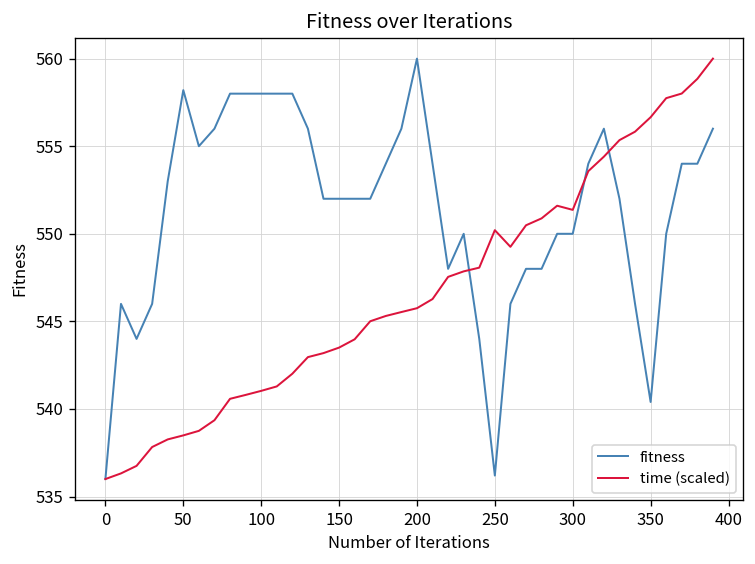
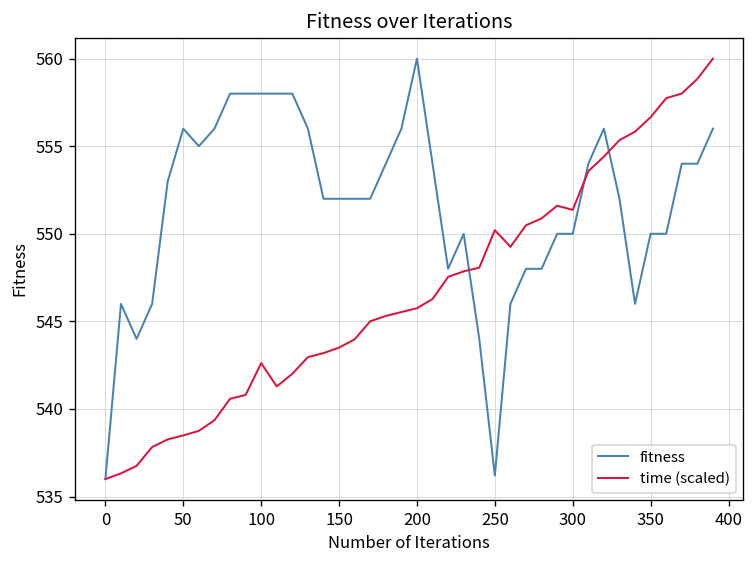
  {
    "fitness": {
-     "50": 558.2,
+     "50": 556.0,
      "100": 558.0,
      "150": 552.0,
      "200": 560.0,
      "250": 536.2,
      "300": 550.0,
-     "350": 540.4
+     "350": 550.0
    },
    "time (scaled)": {
      "50": 538.5,
-     "100": 541.0,
+     "100": 542.6,
      "150": 543.5,
      "200": 545.8,
      "250": 550.2,
      "300": 551.4,
      "350": 556.7
    }
  }
